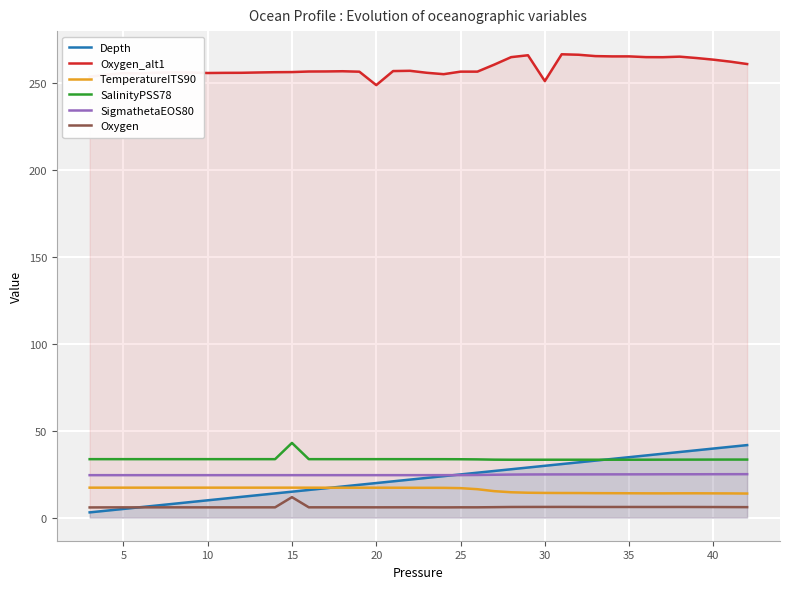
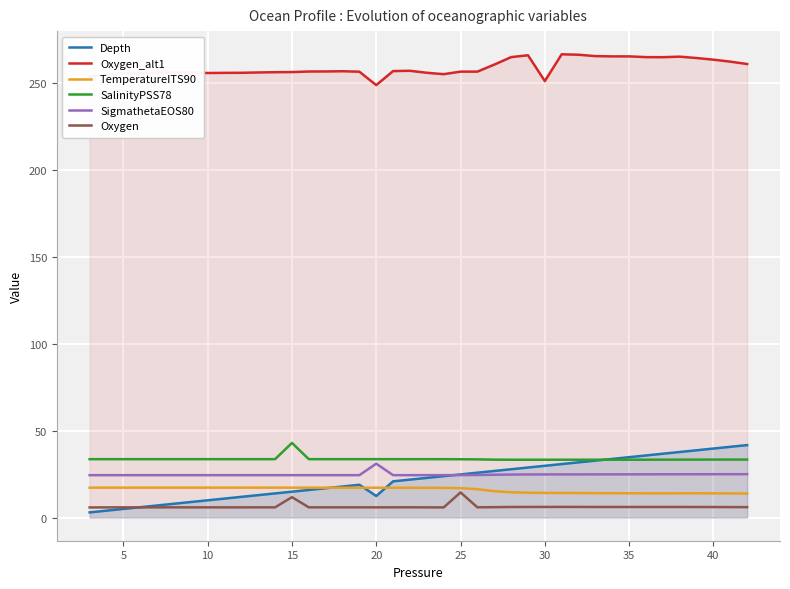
  {
    "Depth": {
      "10": 10,
      "15": 15,
-     "20": 20,
+     "20": 12,
      "30": 30,
      "40": 40
    },
    "Oxygen_alt1": {
      "10": 256,
      "15": 256,
      "20": 249,
      "25": 257,
      "30": 251,
      "35": 265,
      "40": 264
    },
    "TemperatureITS90": {
      "5": 17,
      "10": 17,
      "15": 17,
      "20": 17,
      "25": 17,
      "30": 14,
      "35": 14,
      "40": 14
    },
    "SalinityPSS78": {
      "5": 34,
      "10": 34,
      "15": 43,
      "20": 34,
      "25": 34,
      "30": 33,
      "40": 33
    },
    "SigmathetaEOS80": {
      "5": 24,
      "10": 24,
      "15": 24,
-     "20": 24,
+     "20": 31,
      "30": 25,
      "35": 25,
      "40": 25
    },
    "Oxygen": {
      "10": 6,
      "15": 12,
      "20": 6,
-     "25": 6,
+     "25": 14,
      "30": 6,
      "35": 6,
      "40": 6
    }
  }
